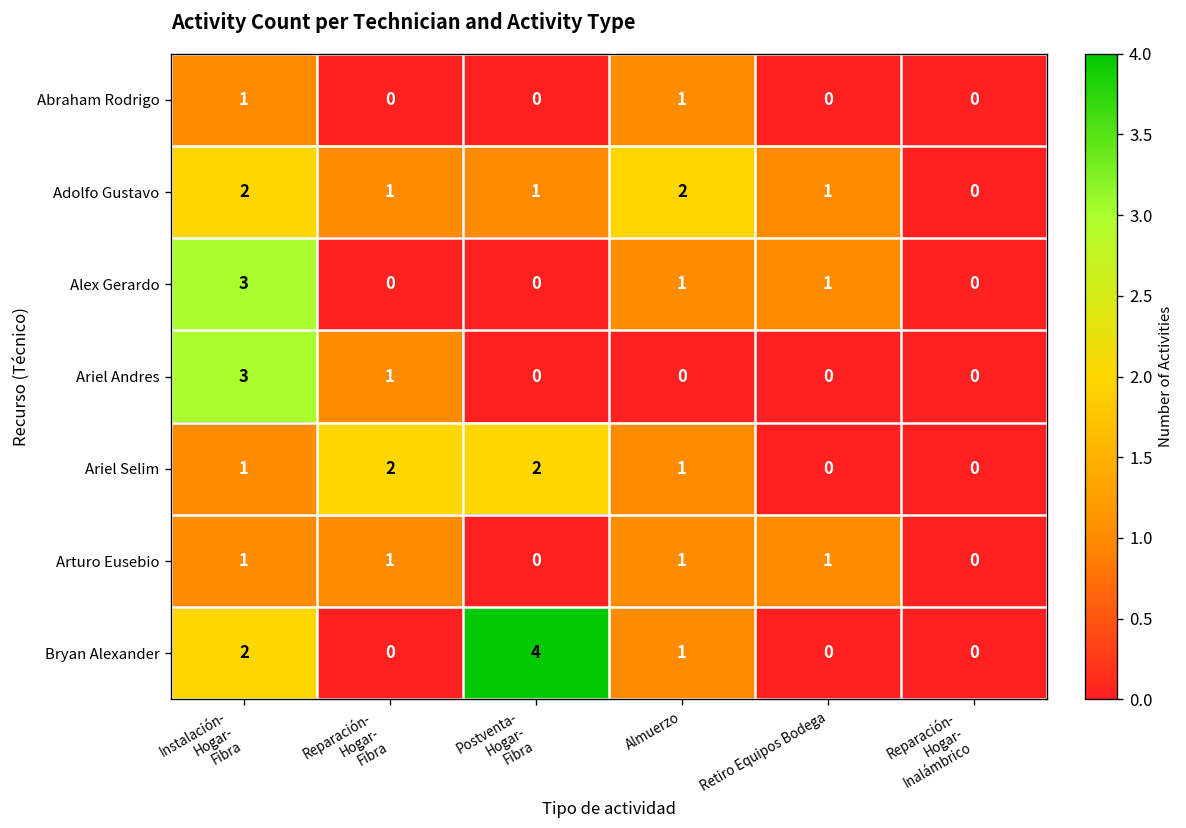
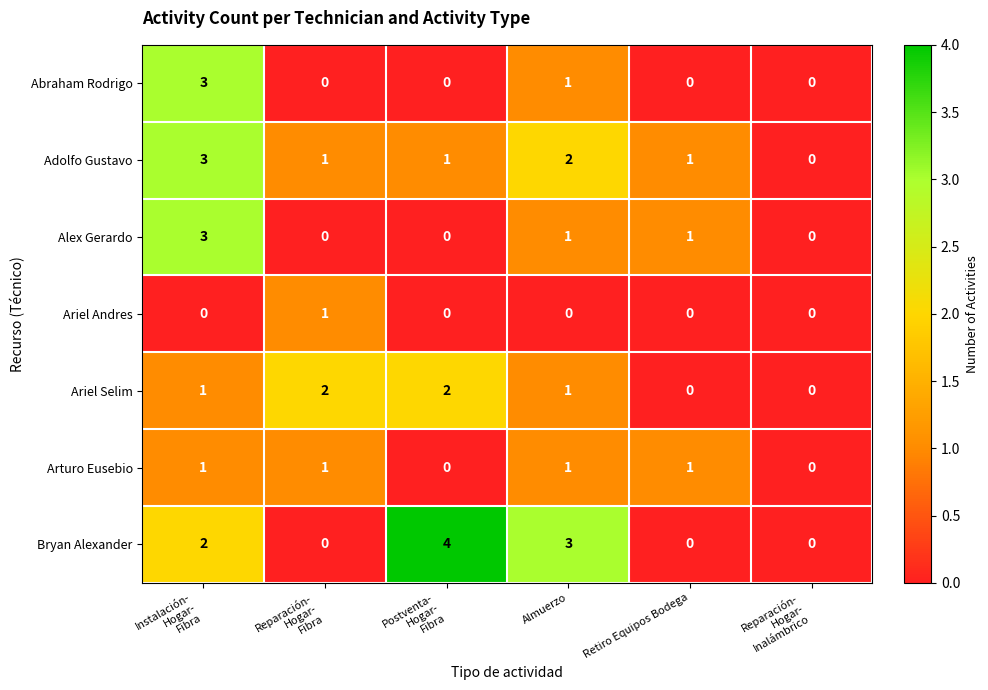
  {
    "Abraham Rodrigo": {
-     "Instalación- Hogar- Fibra": 1,
+     "Instalación- Hogar- Fibra": 3,
      "Reparación- Hogar- Fibra": 0,
      "Postventa- Hogar- Fibra": 0,
      "Almuerzo": 1,
      "Retiro Equipos Bodega": 0,
      "Reparación- Hogar- Inalámbrico": 0
    },
    "Adolfo Gustavo": {
-     "Instalación- Hogar- Fibra": 2,
+     "Instalación- Hogar- Fibra": 3,
      "Reparación- Hogar- Fibra": 1,
      "Postventa- Hogar- Fibra": 1,
      "Almuerzo": 2,
      "Retiro Equipos Bodega": 1,
      "Reparación- Hogar- Inalámbrico": 0
    },
    "Alex Gerardo": {
      "Instalación- Hogar- Fibra": 3,
      "Reparación- Hogar- Fibra": 0,
      "Postventa- Hogar- Fibra": 0,
      "Almuerzo": 1,
      "Retiro Equipos Bodega": 1,
      "Reparación- Hogar- Inalámbrico": 0
    },
    "Ariel Andres": {
-     "Instalación- Hogar- Fibra": 3,
+     "Instalación- Hogar- Fibra": 0,
      "Reparación- Hogar- Fibra": 1,
      "Postventa- Hogar- Fibra": 0,
      "Almuerzo": 0,
      "Retiro Equipos Bodega": 0,
      "Reparación- Hogar- Inalámbrico": 0
    },
    "Ariel Selim": {
      "Instalación- Hogar- Fibra": 1,
      "Reparación- Hogar- Fibra": 2,
      "Postventa- Hogar- Fibra": 2,
      "Almuerzo": 1,
      "Retiro Equipos Bodega": 0,
      "Reparación- Hogar- Inalámbrico": 0
    },
    "Arturo Eusebio": {
      "Instalación- Hogar- Fibra": 1,
      "Reparación- Hogar- Fibra": 1,
      "Postventa- Hogar- Fibra": 0,
      "Almuerzo": 1,
      "Retiro Equipos Bodega": 1,
      "Reparación- Hogar- Inalámbrico": 0
    },
    "Bryan Alexander": {
      "Instalación- Hogar- Fibra": 2,
      "Reparación- Hogar- Fibra": 0,
      "Postventa- Hogar- Fibra": 4,
-     "Almuerzo": 1,
+     "Almuerzo": 3,
      "Retiro Equipos Bodega": 0,
      "Reparación- Hogar- Inalámbrico": 0
    }
  }
